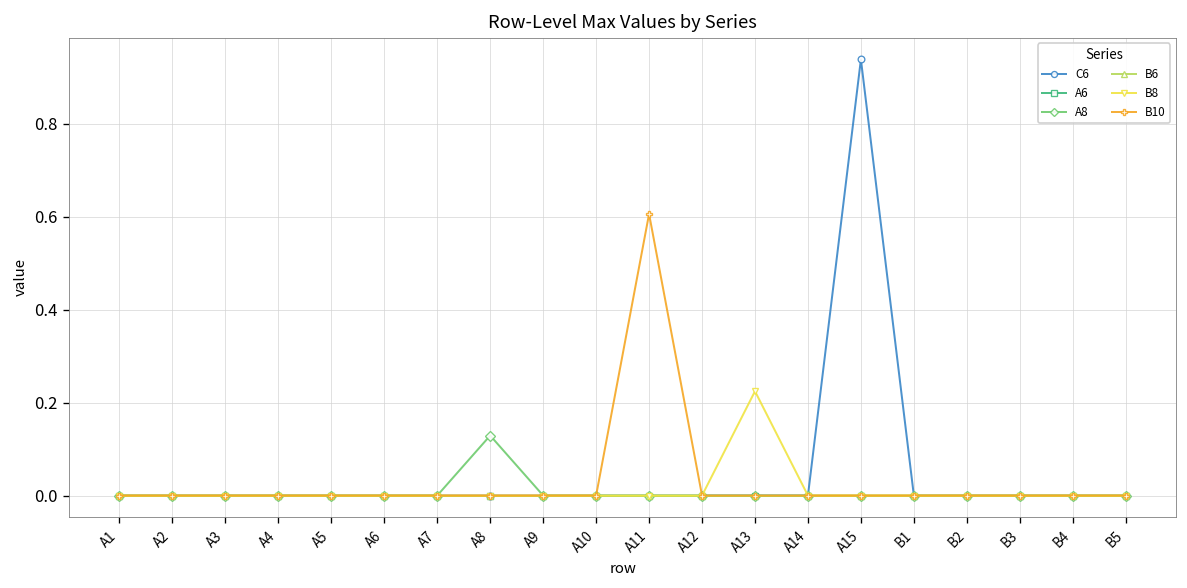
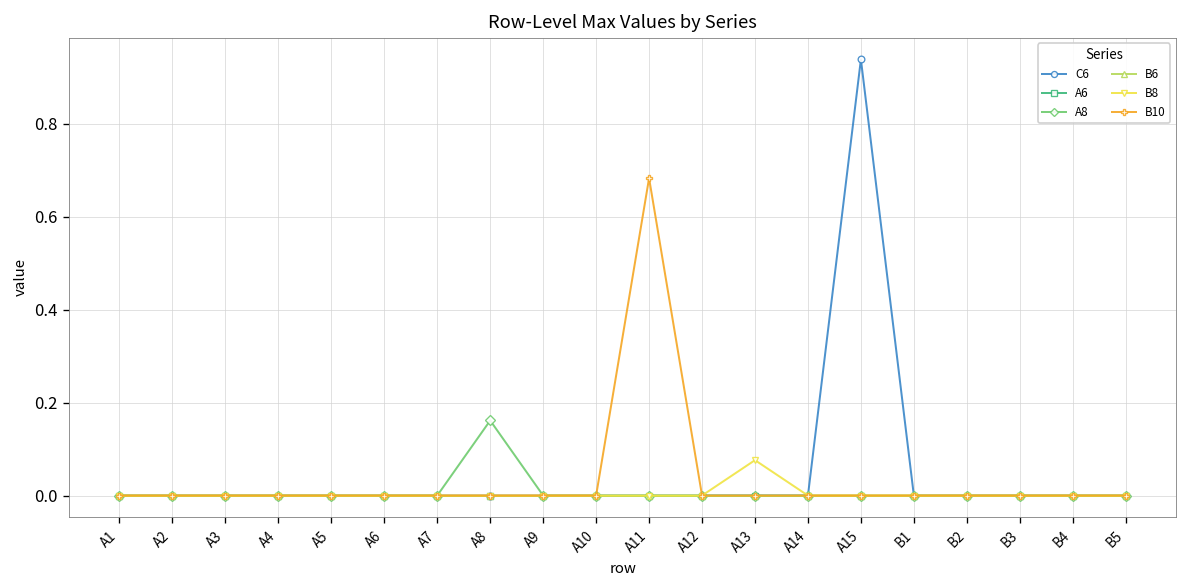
  {
    "C6": {
      "A15": 0.94
    },
    "A8": {
-     "A8": 0.13
+     "A8": 0.16
    },
    "B8": {
-     "A13": 0.22
+     "A13": 0.08
    },
    "B10": {
-     "A11": 0.61
+     "A11": 0.68
    }
  }
